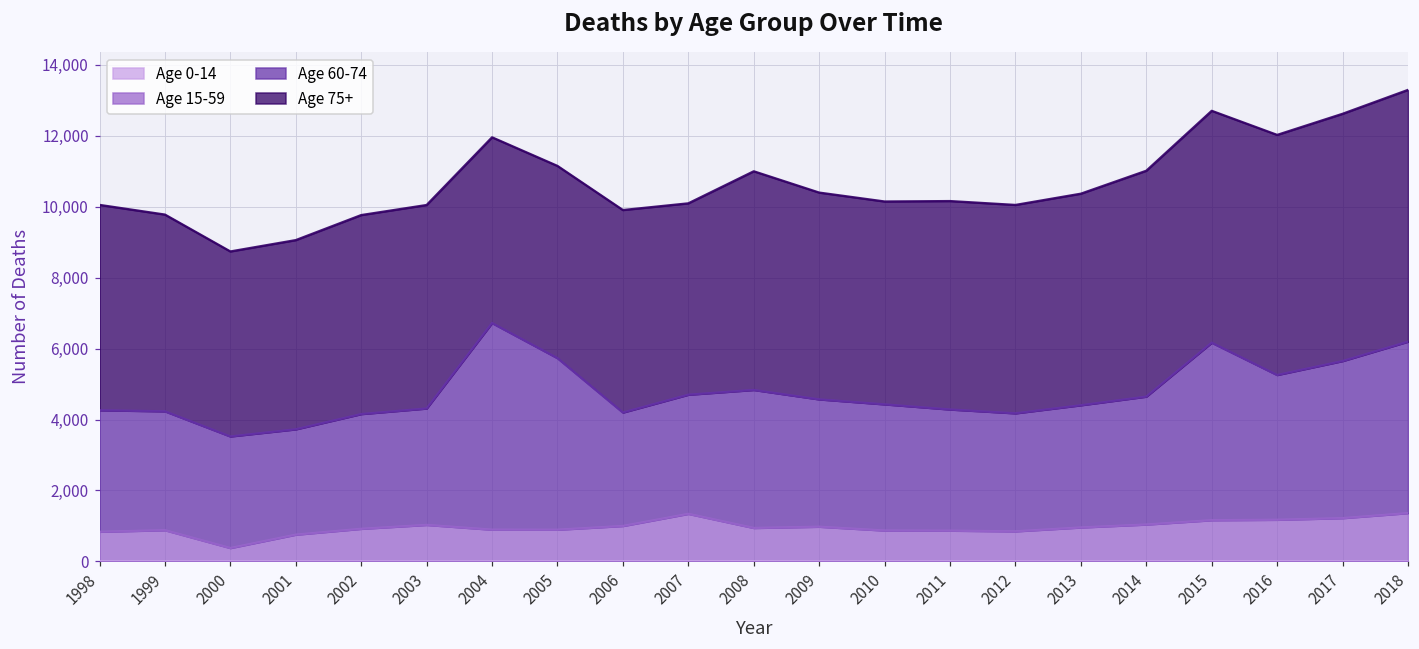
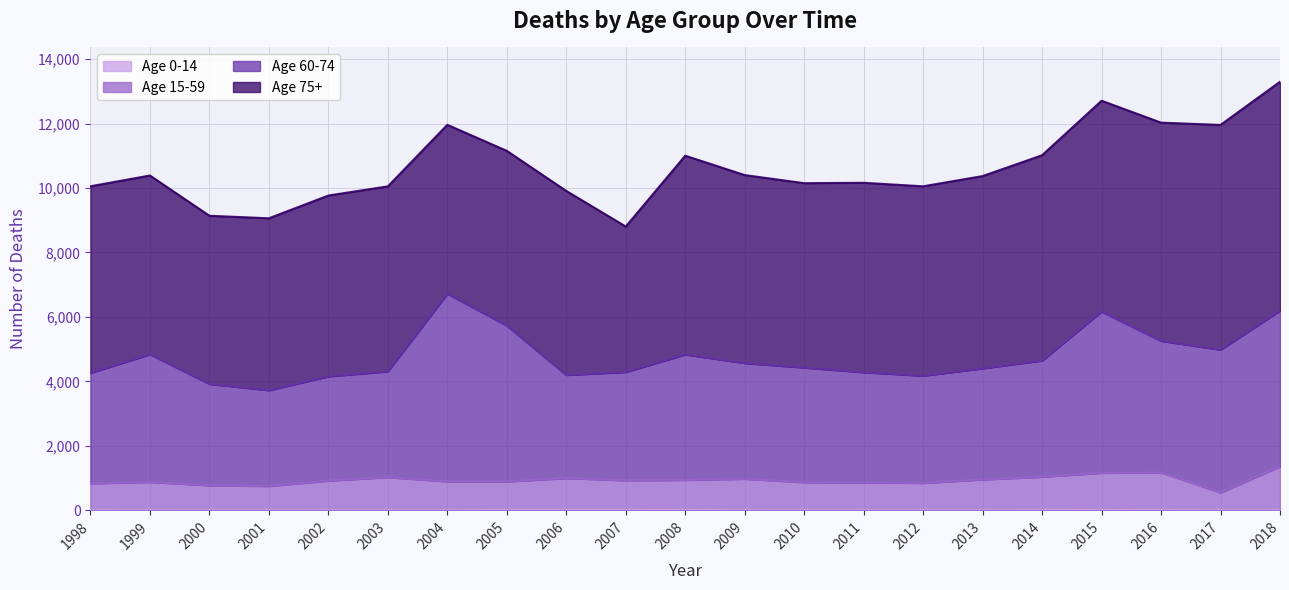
  {
    "Age 0-14": {
      "1998": "0",
      "1999": "0",
      "2000": "0",
      "2001": "0",
      "2002": "0",
      "2003": "0",
      "2004": "0",
      "2005": "0",
      "2006": "0",
      "2007": "0",
      "2008": "0",
      "2009": "0",
      "2010": "0",
      "2011": "0",
      "2012": "0",
      "2013": "0",
      "2014": "0",
      "2015": "0",
      "2016": "0",
      "2017": "0",
      "2018": "0"
    },
    "Age 15-59": {
      "1998": "800",
      "1999": "900",
-     "2000": "400",
+     "2000": "800",
      "2001": "800",
      "2002": "900",
      "2003": "1,000",
      "2004": "900",
      "2005": "900",
      "2006": "1,000",
-     "2007": "1,300",
+     "2007": "900",
      "2008": "900",
      "2009": "1,000",
      "2010": "900",
      "2011": "900",
      "2012": "800",
      "2013": "1,000",
      "2014": "1,000",
      "2015": "1,200",
      "2016": "1,200",
-     "2017": "1,200",
+     "2017": "600",
      "2018": "1,400"
    },
    "Age 60-74": {
      "1998": "3,400",
-     "1999": "3,400",
+     "1999": "4,000",
      "2000": "3,100",
      "2001": "3,000",
      "2002": "3,200",
      "2003": "3,300",
      "2004": "5,800",
      "2005": "4,800",
      "2006": "3,200",
      "2007": "3,400",
      "2008": "3,900",
      "2009": "3,600",
      "2010": "3,600",
      "2011": "3,400",
      "2012": "3,300",
      "2013": "3,400",
      "2014": "3,600",
      "2015": "5,000",
      "2016": "4,100",
      "2017": "4,400",
      "2018": "4,800"
    },
    "Age 75+": {
      "1998": "5,800",
      "1999": "5,500",
      "2000": "5,200",
      "2001": "5,300",
      "2002": "5,600",
      "2003": "5,700",
      "2004": "5,200",
      "2005": "5,400",
      "2006": "5,700",
-     "2007": "5,400",
+     "2007": "4,500",
      "2008": "6,200",
      "2009": "5,800",
      "2010": "5,700",
      "2011": "5,900",
      "2012": "5,900",
      "2013": "6,000",
      "2014": "6,400",
      "2015": "6,500",
      "2016": "6,800",
      "2017": "7,000",
      "2018": "7,100"
    }
  }
